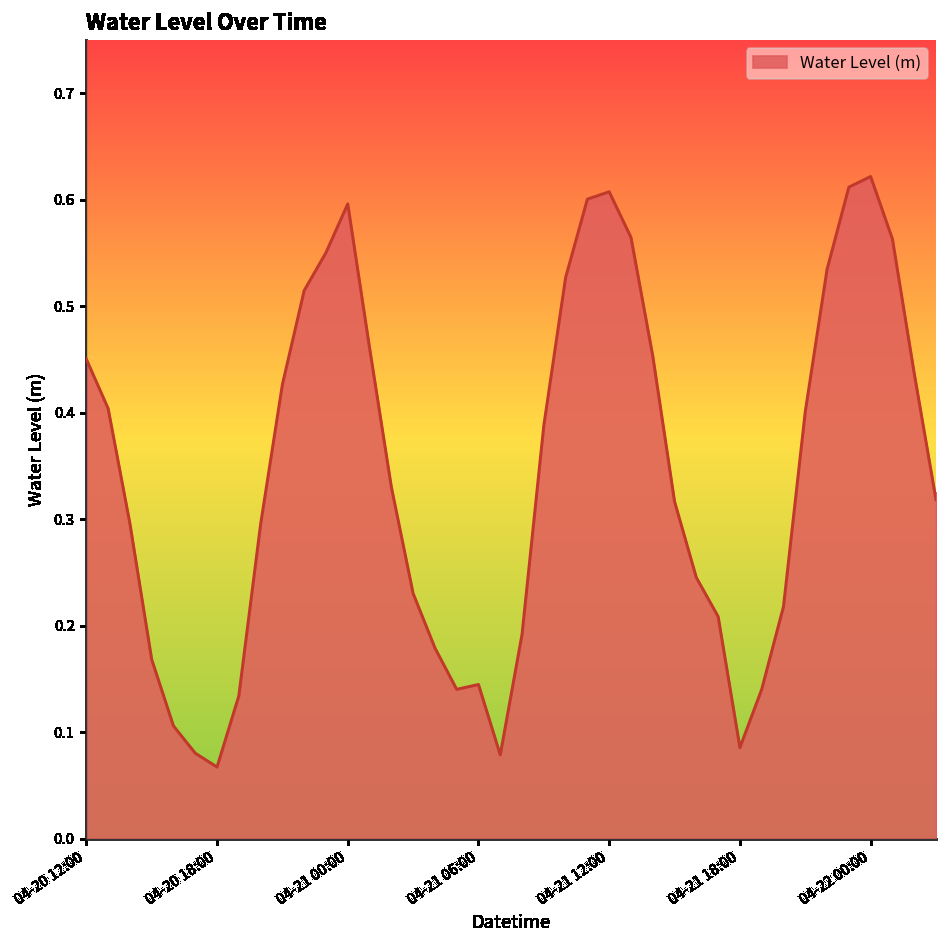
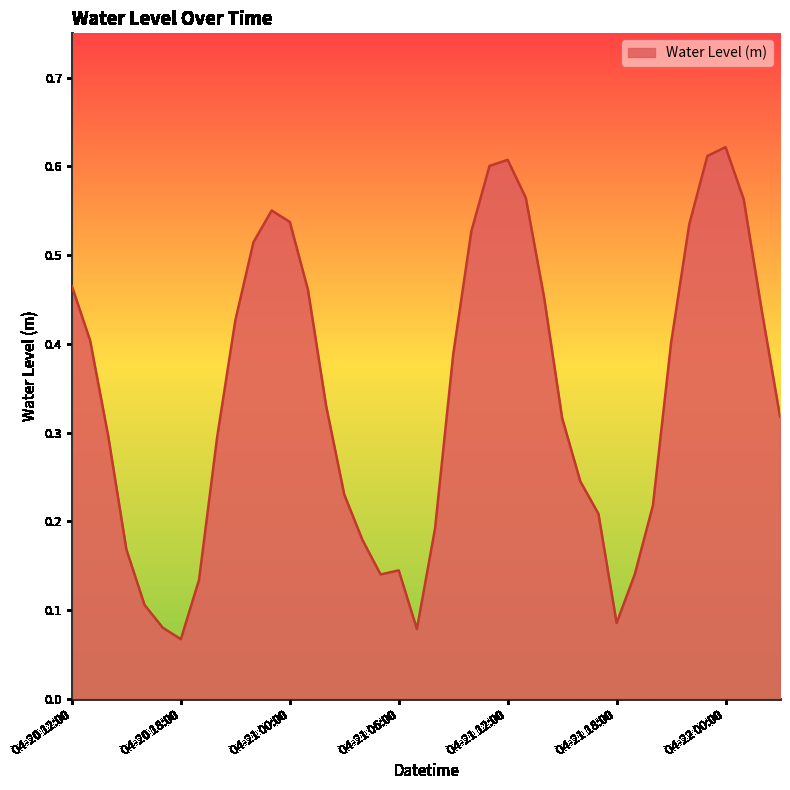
  {
-   "04-20 12:00": 0.45,
+   "04-20 12:00": 0.46,
    "04-20 18:00": 0.07,
-   "04-21 00:00": 0.60,
+   "04-21 00:00": 0.54,
    "04-21 06:00": 0.14,
    "04-21 12:00": 0.61,
    "04-21 18:00": 0.09,
    "04-22 00:00": 0.62
  }
